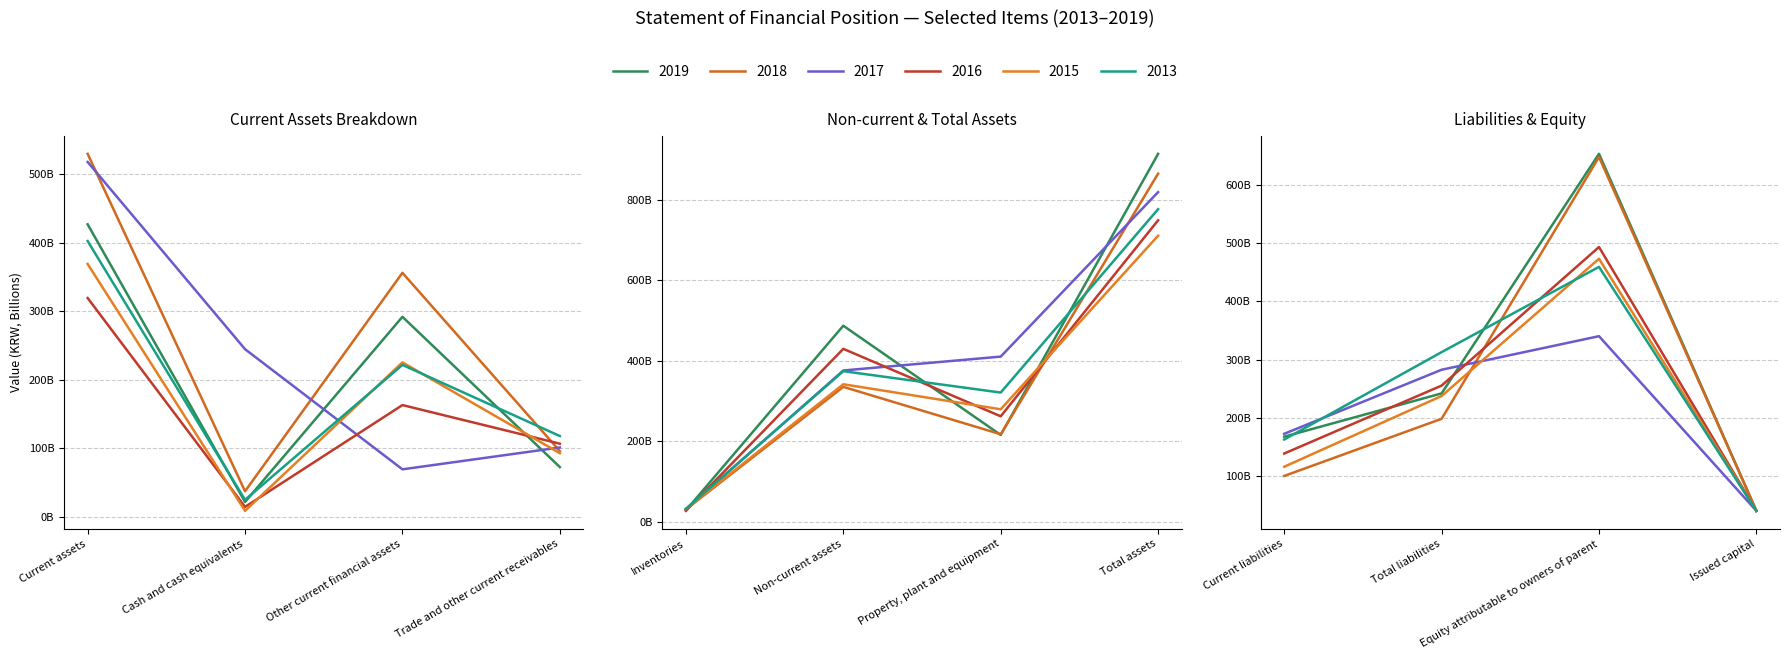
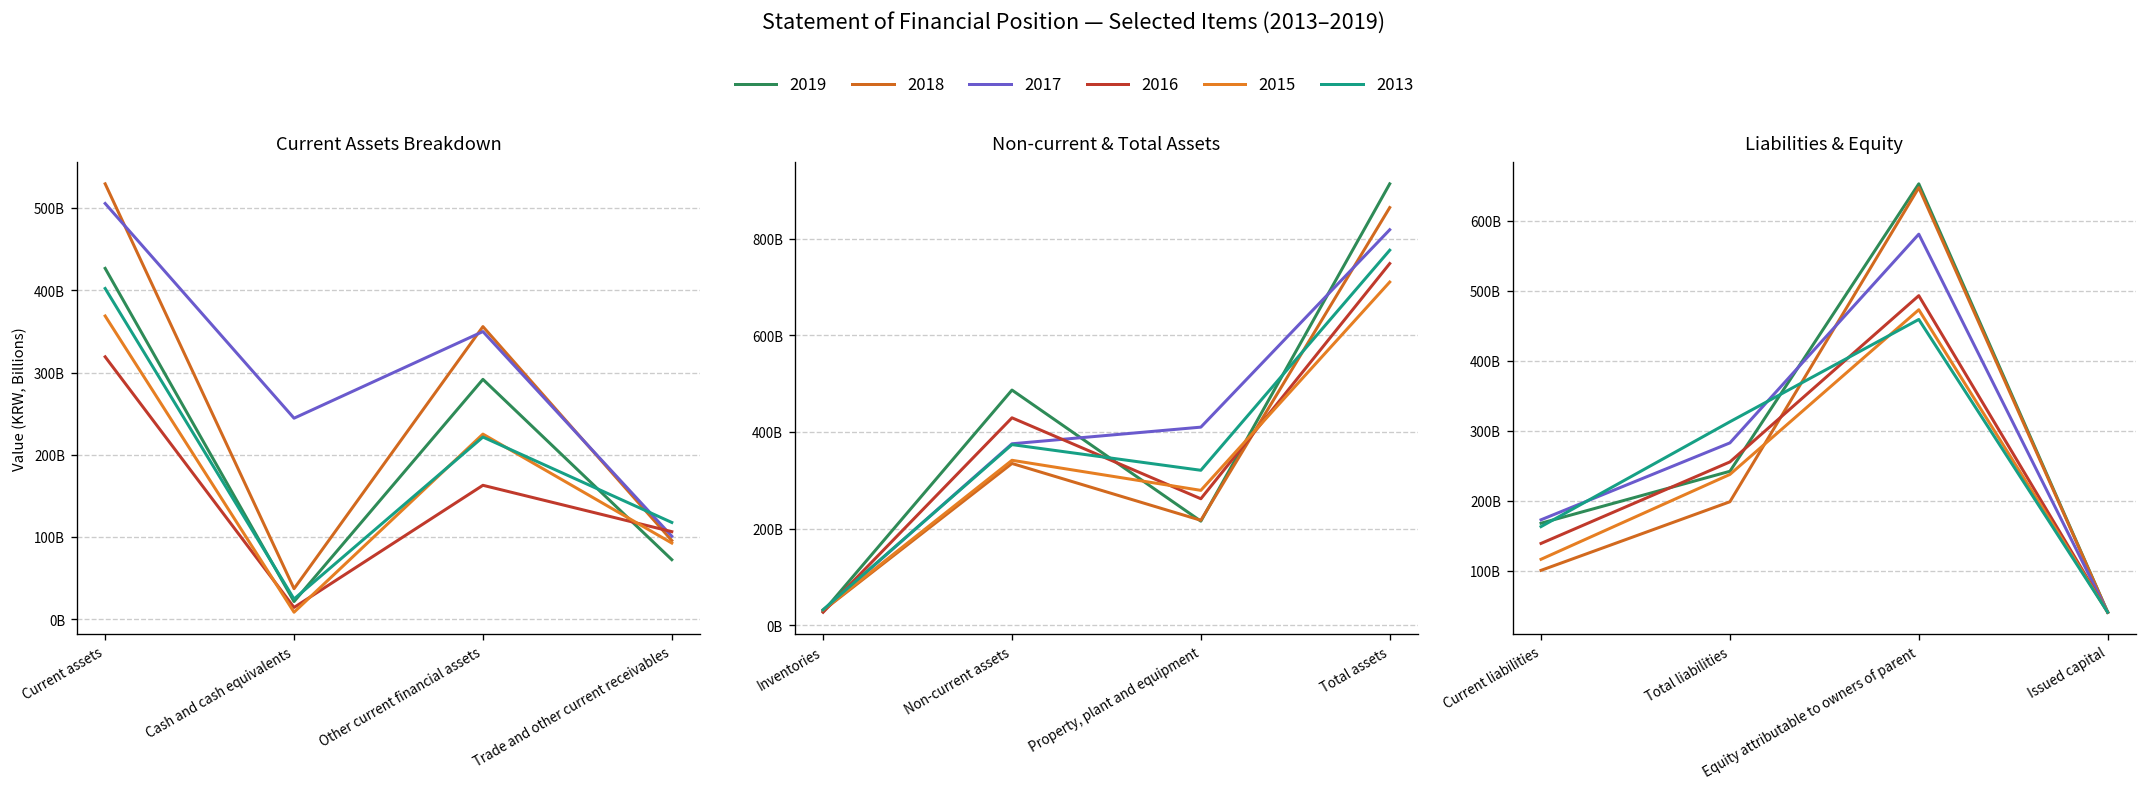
  {
    "Current Assets Breakdown": {
      "2017": {
-       "Current assets": 520000000000,
+       "Current assets": 510000000000,
        "Cash and cash equivalents": 240000000000,
-       "Other current financial assets": 70000000000,
+       "Other current financial assets": 350000000000,
        "Trade and other current receivables": 100000000000
      }
    },
    "Non-current & Total Assets": {
      "2017": {
        "Property, plant and equipment": 410000000000,
        "Total assets": 820000000000
      }
    },
    "Liabilities & Equity": {
      "2017": {
        "Current liabilities": 170000000000,
        "Total liabilities": 280000000000,
-       "Equity attributable to owners of parent": 340000000000
+       "Equity attributable to owners of parent": 580000000000
      }
    }
  }
